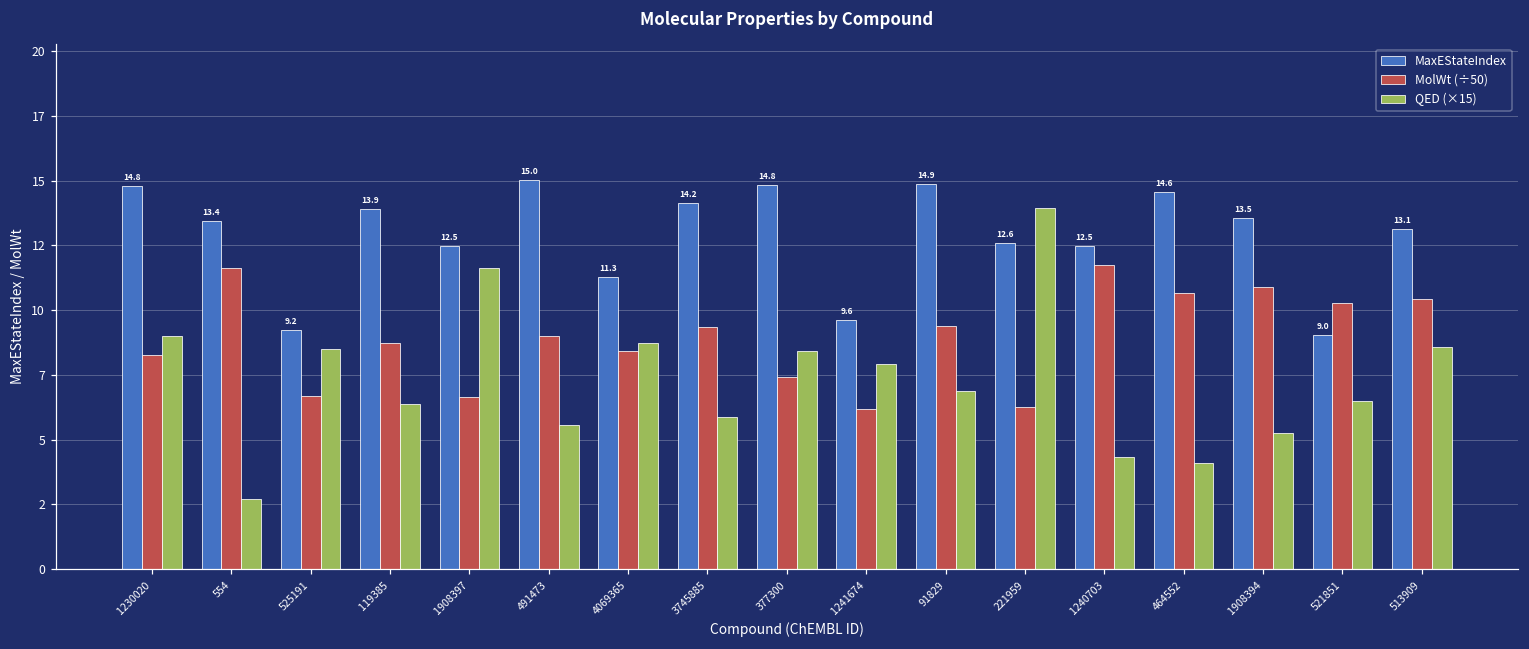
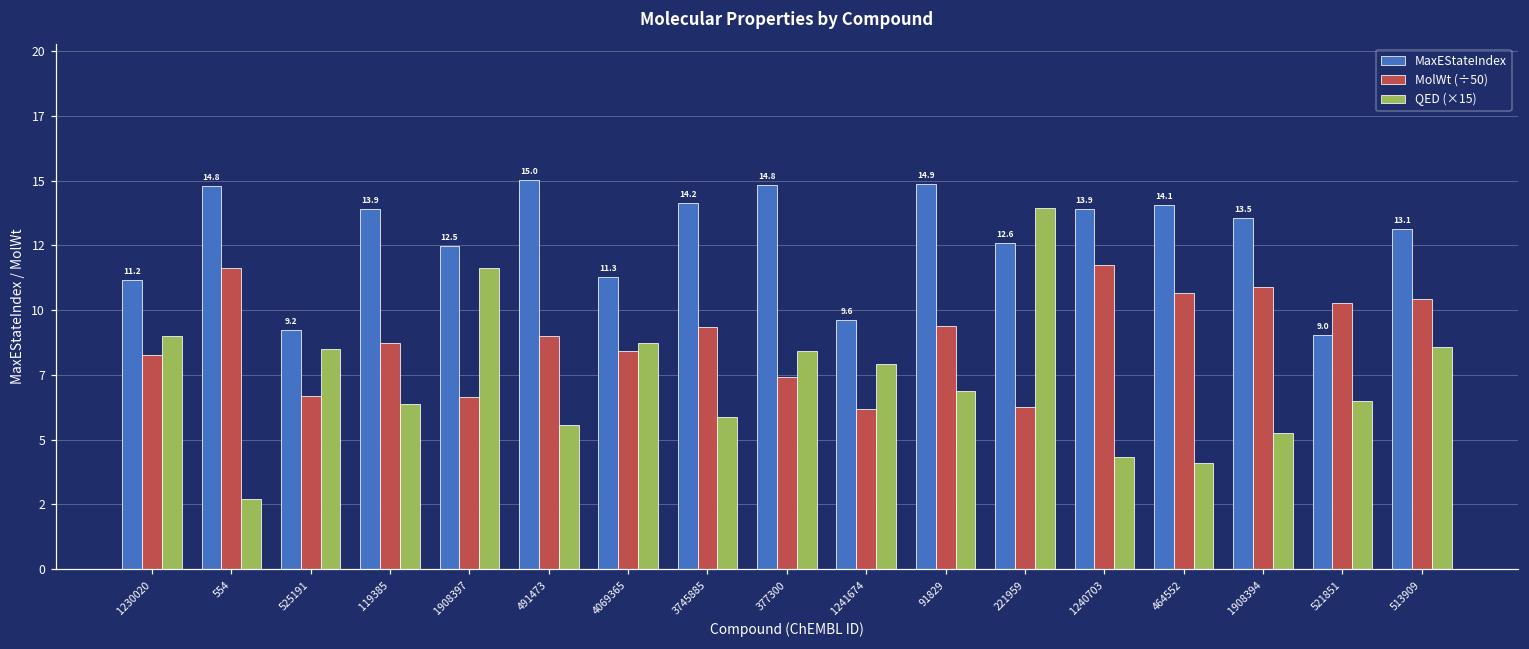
  {
    "MaxEStateIndex": {
-     "1230020": 14.8,
-     "554": 13.4,
+     "1230020": 11.2,
+     "554": 14.8,
      "525191": 9.2,
      "119385": 13.9,
      "1908397": 12.5,
      "491473": 15.0,
      "4069365": 11.3,
      "3745885": 14.2,
      "377300": 14.8,
      "1241674": 9.6,
      "91829": 14.9,
      "221959": 12.6,
-     "1240703": 12.5,
-     "464552": 14.6,
+     "1240703": 13.9,
+     "464552": 14.1,
      "1908394": 13.5,
      "521851": 9.0,
      "513909": 13.1
    }
  }
